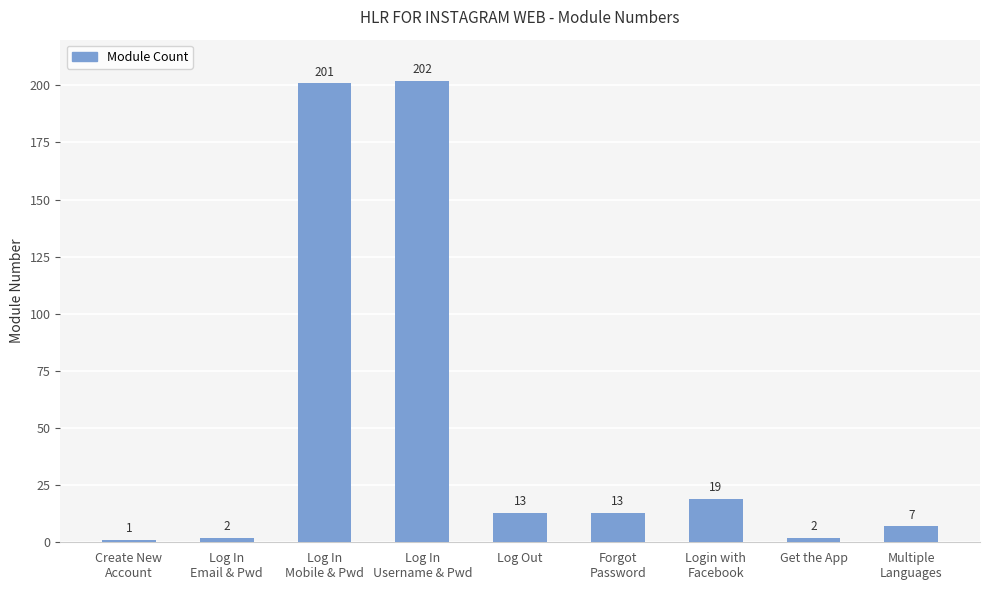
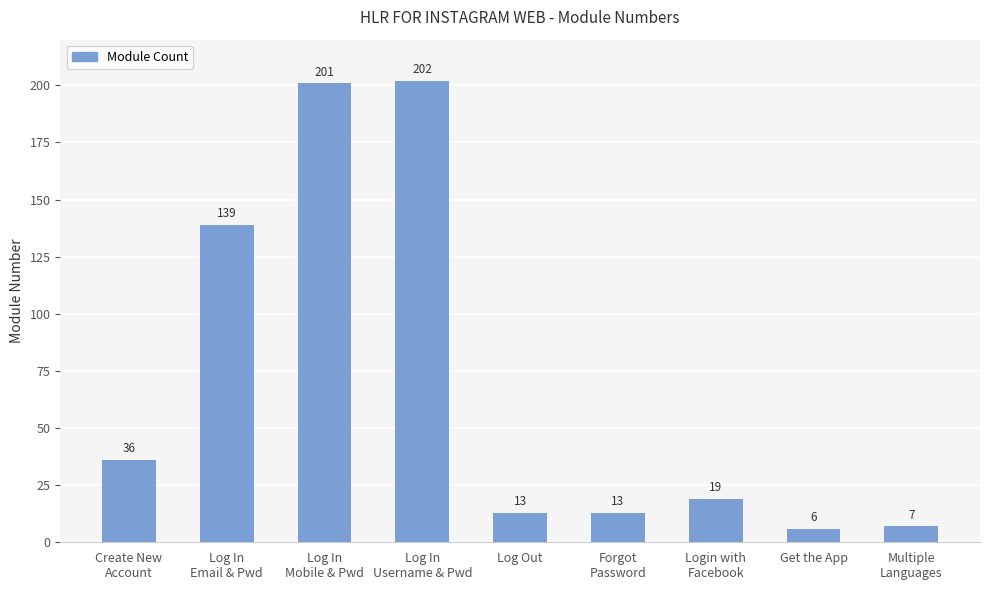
  {
-   "Create New Account": 1,
-   "Log In Email & Pwd": 2,
+   "Create New Account": 36,
+   "Log In Email & Pwd": 139,
    "Log In Mobile & Pwd": 201,
    "Log In Username & Pwd": 202,
    "Log Out": 13,
    "Forgot Password": 13,
    "Login with Facebook": 19,
-   "Get the App": 2,
+   "Get the App": 6,
    "Multiple Languages": 7
  }
